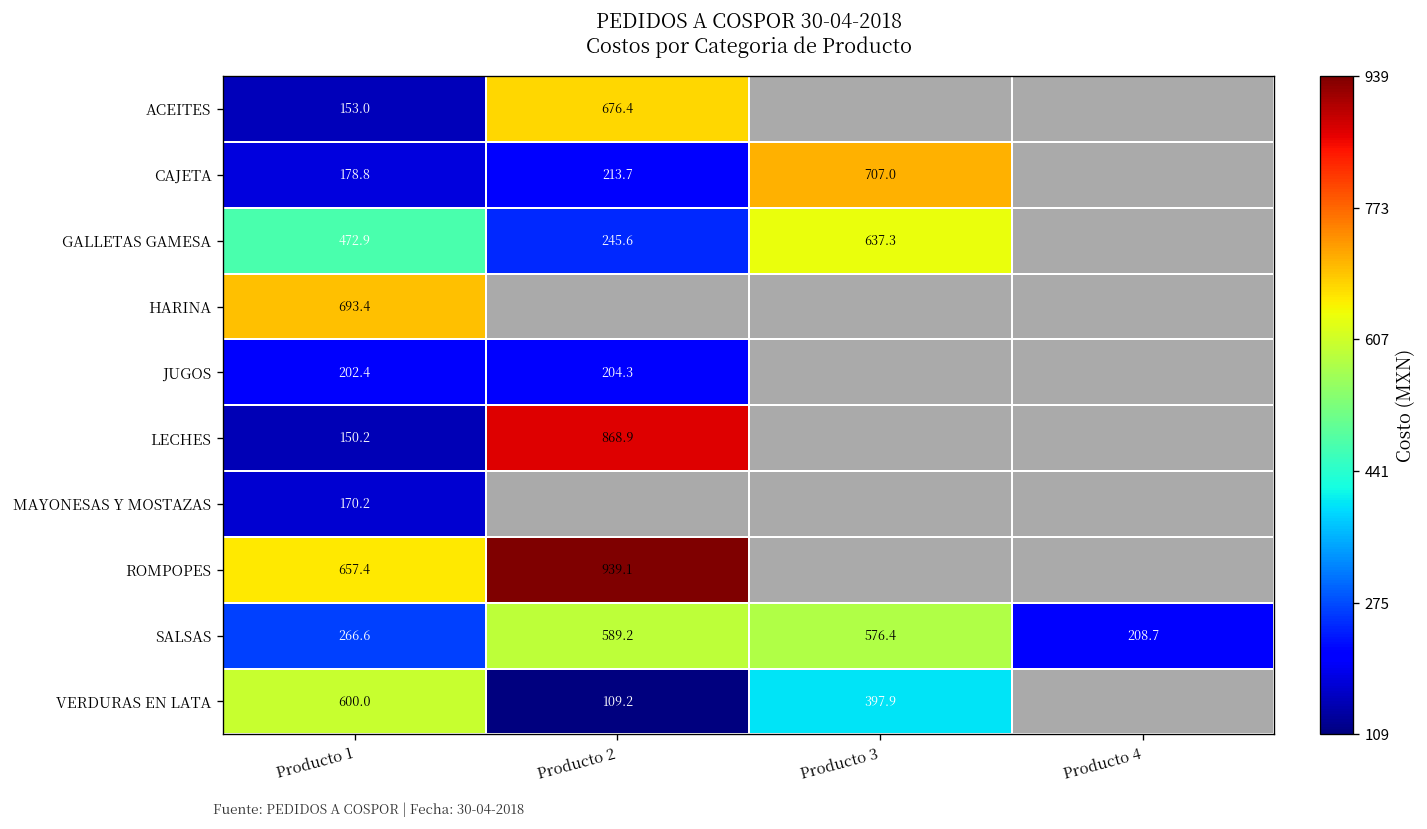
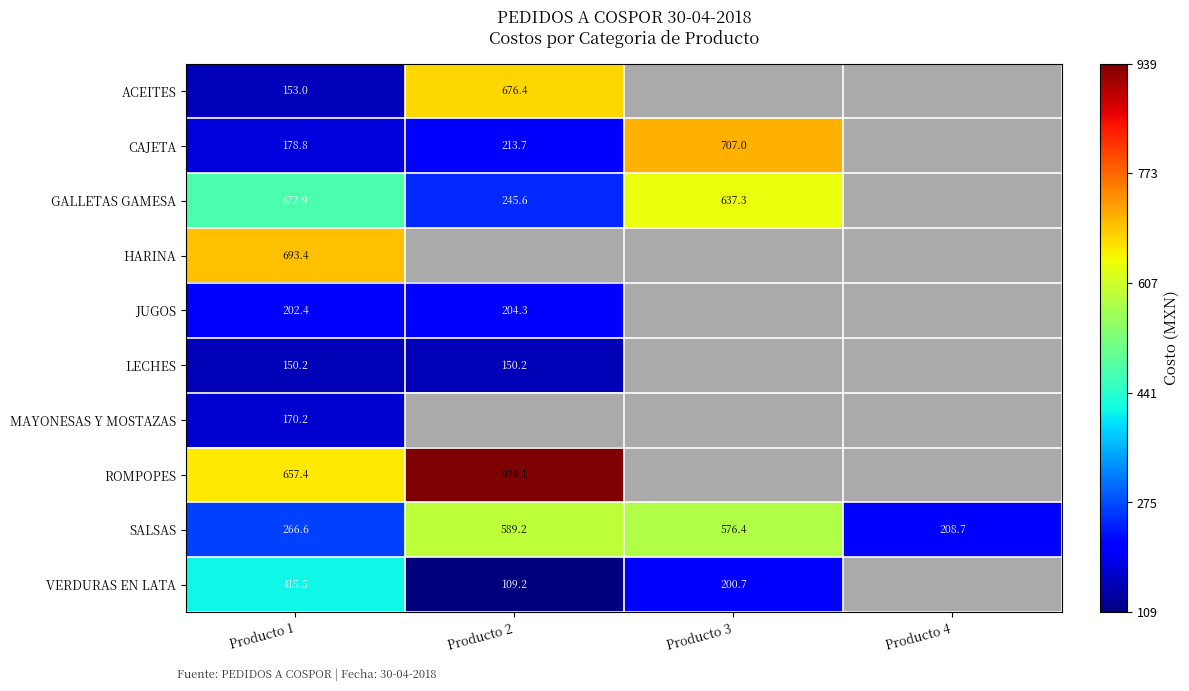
  {
    "ACEITES": {
      "Producto 1": 153.0,
      "Producto 2": 676.4
    },
    "CAJETA": {
      "Producto 1": 178.8,
      "Producto 2": 213.7,
      "Producto 3": 707.0
    },
    "GALLETAS GAMESA": {
      "Producto 1": 472.9,
      "Producto 2": 245.6,
      "Producto 3": 637.3
    },
    "HARINA": {
      "Producto 1": 693.4
    },
    "JUGOS": {
      "Producto 1": 202.4,
      "Producto 2": 204.3
    },
    "LECHES": {
      "Producto 1": 150.2,
-     "Producto 2": 868.9
+     "Producto 2": 150.2
    },
    "MAYONESAS Y MOSTAZAS": {
      "Producto 1": 170.2
    },
    "ROMPOPES": {
      "Producto 1": 657.4,
      "Producto 2": 939.1
    },
    "SALSAS": {
      "Producto 1": 266.6,
      "Producto 2": 589.2,
      "Producto 3": 576.4,
      "Producto 4": 208.7
    },
    "VERDURAS EN LATA": {
-     "Producto 1": 600.0,
+     "Producto 1": 415.5,
      "Producto 2": 109.2,
-     "Producto 3": 397.9
+     "Producto 3": 200.7
    }
  }
